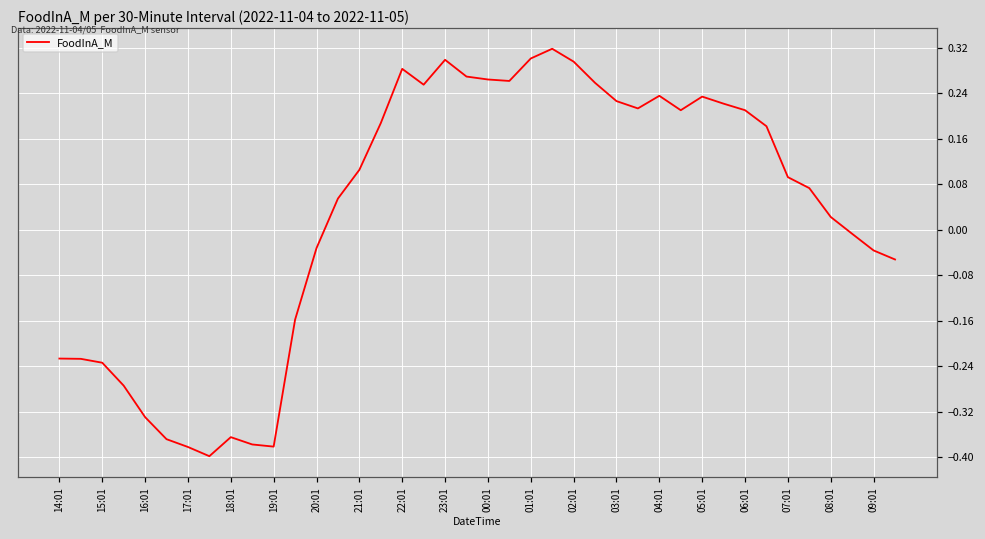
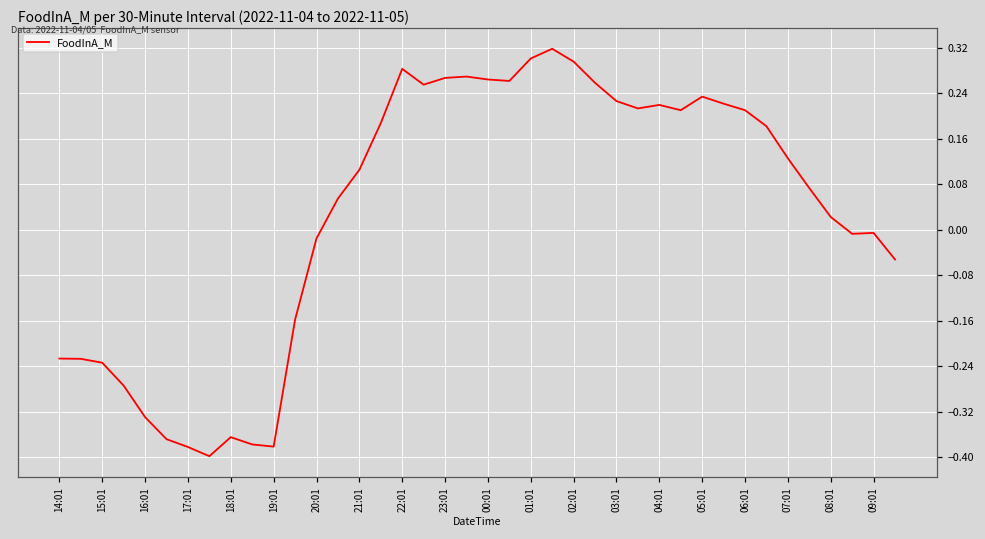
  {
    "14:01": -0.23,
    "15:01": -0.23,
    "16:01": -0.33,
    "17:01": -0.38,
    "18:01": -0.36,
    "19:01": -0.38,
-   "20:01": -0.03,
+   "20:01": -0.02,
    "21:01": 0.11,
    "22:01": 0.28,
-   "23:01": 0.30,
+   "23:01": 0.27,
    "00:01": 0.26,
    "01:01": 0.30,
    "02:01": 0.30,
    "03:01": 0.23,
-   "04:01": 0.24,
+   "04:01": 0.22,
    "05:01": 0.23,
    "06:01": 0.21,
-   "07:01": 0.09,
+   "07:01": 0.13,
    "08:01": 0.02,
-   "09:01": -0.04
+   "09:01": -0.01
  }
